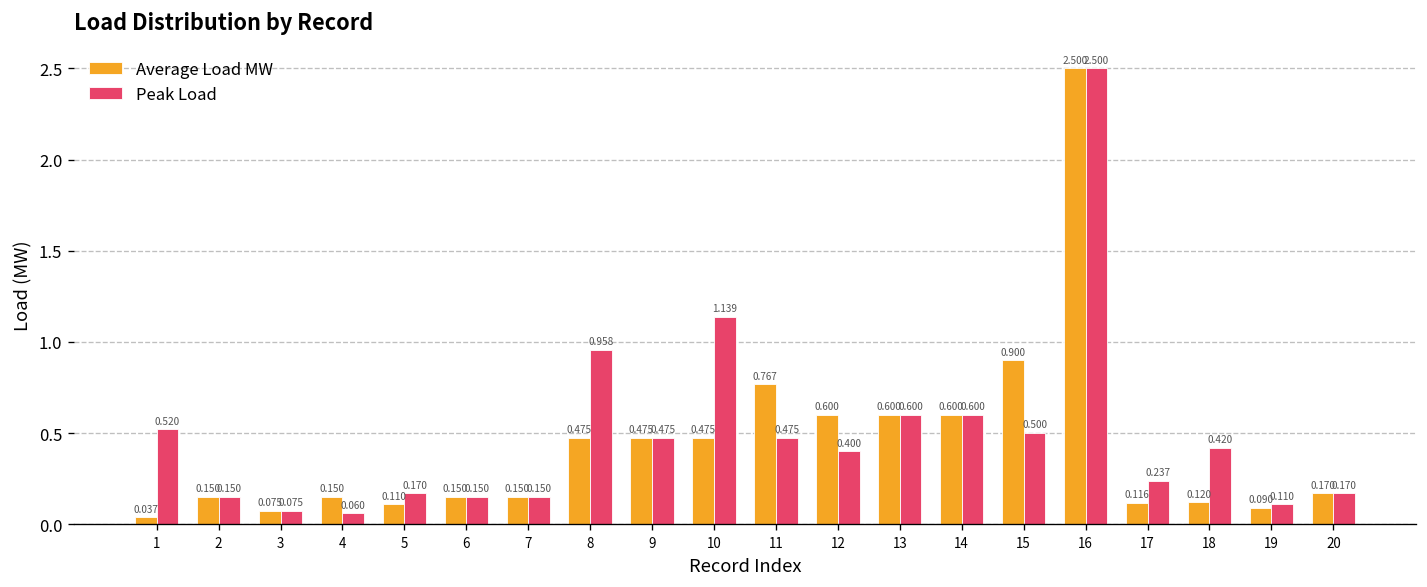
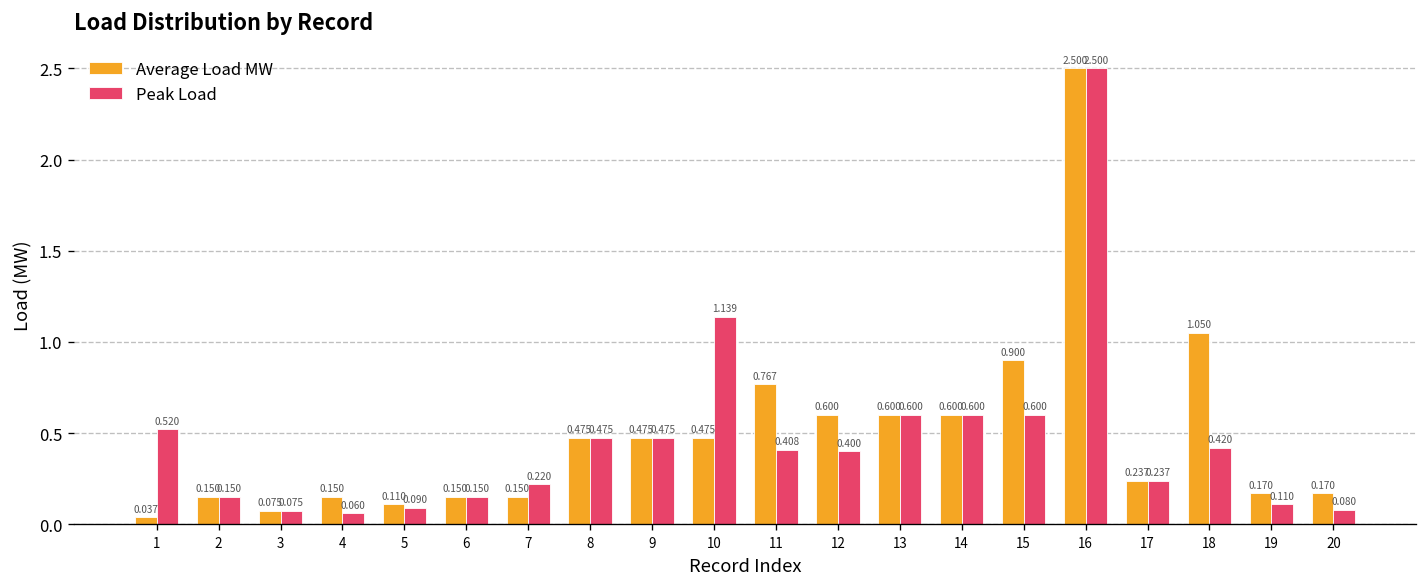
  {
    "Average Load MW": {
      "1": 0.037,
      "2": 0.150,
      "3": 0.075,
      "4": 0.150,
      "5": 0.110,
      "6": 0.150,
      "7": 0.150,
      "8": 0.475,
      "9": 0.475,
      "10": 0.475,
      "11": 0.767,
      "12": 0.600,
      "13": 0.600,
      "14": 0.600,
      "15": 0.900,
      "16": 2.500,
-     "17": 0.116,
-     "18": 0.120,
-     "19": 0.090,
+     "17": 0.237,
+     "18": 1.050,
+     "19": 0.170,
      "20": 0.170
    },
    "Peak Load": {
      "1": 0.520,
      "2": 0.150,
      "3": 0.075,
      "4": 0.060,
-     "5": 0.170,
+     "5": 0.090,
      "6": 0.150,
-     "7": 0.150,
-     "8": 0.958,
+     "7": 0.220,
+     "8": 0.475,
      "9": 0.475,
      "10": 1.139,
-     "11": 0.475,
+     "11": 0.408,
      "12": 0.400,
      "13": 0.600,
      "14": 0.600,
-     "15": 0.500,
+     "15": 0.600,
      "16": 2.500,
      "17": 0.237,
      "18": 0.420,
      "19": 0.110,
-     "20": 0.170
+     "20": 0.080
    }
  }
